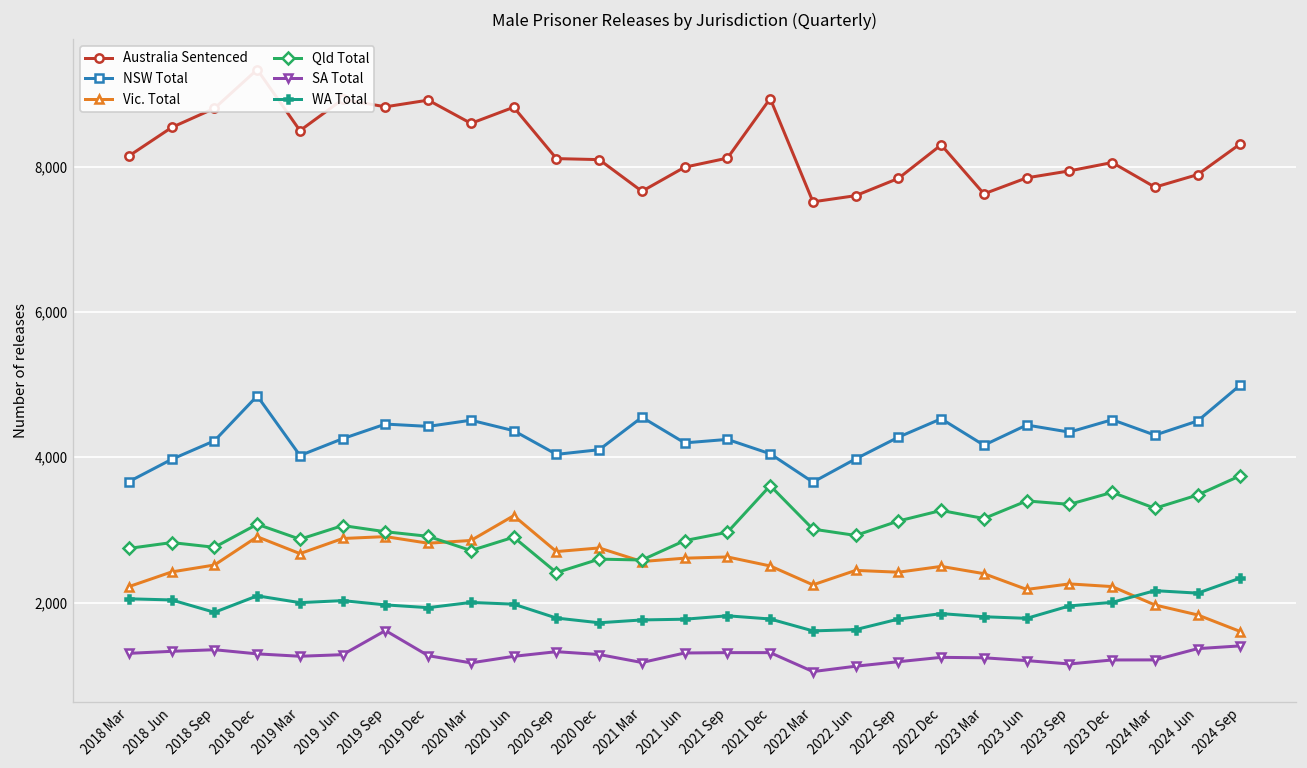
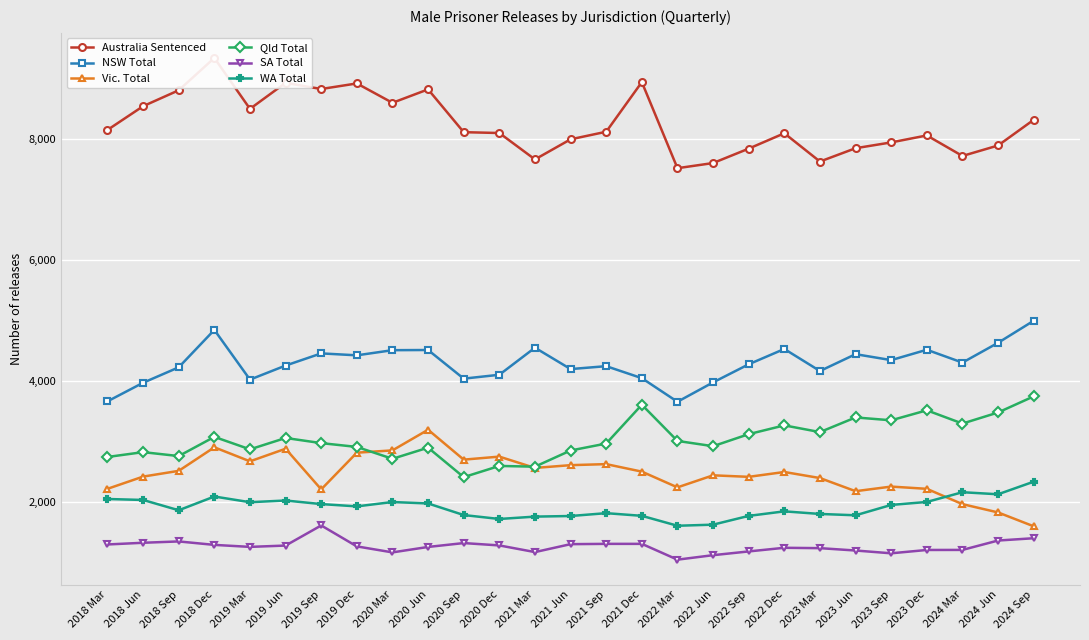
  {
    "Australia Sentenced": {
      "2018 Mar": "8,100",
      "2018 Jun": "8,500",
      "2018 Sep": "8,800",
      "2019 Mar": "8,500",
      "2019 Sep": "8,800",
      "2019 Dec": "8,900",
      "2020 Mar": "8,600",
      "2020 Jun": "8,800",
      "2020 Sep": "8,100",
      "2020 Dec": "8,100",
      "2021 Mar": "7,700",
      "2021 Jun": "8,000",
      "2021 Sep": "8,100",
      "2021 Dec": "8,900",
      "2022 Mar": "7,500",
      "2022 Jun": "7,600",
      "2022 Sep": "7,800",
-     "2022 Dec": "8,300",
+     "2022 Dec": "8,100",
      "2023 Mar": "7,600",
      "2023 Jun": "7,800",
      "2023 Sep": "7,900",
      "2023 Dec": "8,100",
      "2024 Mar": "7,700",
      "2024 Jun": "7,900",
      "2024 Sep": "8,300"
    },
    "NSW Total": {
      "2018 Mar": "3,700",
      "2018 Jun": "4,000",
      "2018 Sep": "4,200",
      "2018 Dec": "4,800",
      "2019 Mar": "4,000",
      "2019 Jun": "4,300",
      "2019 Sep": "4,500",
      "2019 Dec": "4,400",
      "2020 Mar": "4,500",
-     "2020 Jun": "4,400",
+     "2020 Jun": "4,500",
      "2020 Sep": "4,000",
      "2020 Dec": "4,100",
      "2021 Mar": "4,600",
      "2021 Jun": "4,200",
      "2021 Sep": "4,200",
      "2021 Dec": "4,000",
      "2022 Mar": "3,700",
      "2022 Jun": "4,000",
      "2022 Sep": "4,300",
      "2022 Dec": "4,500",
      "2023 Mar": "4,200",
      "2023 Jun": "4,400",
      "2023 Sep": "4,300",
      "2023 Dec": "4,500",
      "2024 Mar": "4,300",
-     "2024 Jun": "4,500",
+     "2024 Jun": "4,600",
      "2024 Sep": "5,000"
    },
    "Vic. Total": {
      "2018 Mar": "2,200",
      "2018 Jun": "2,400",
      "2018 Sep": "2,500",
      "2018 Dec": "2,900",
      "2019 Mar": "2,700",
      "2019 Jun": "2,900",
-     "2019 Sep": "2,900",
+     "2019 Sep": "2,200",
      "2019 Dec": "2,800",
      "2020 Mar": "2,900",
      "2020 Jun": "3,200",
      "2020 Sep": "2,700",
      "2020 Dec": "2,800",
      "2021 Jun": "2,600",
      "2021 Sep": "2,600",
      "2021 Dec": "2,500",
      "2022 Mar": "2,200",
      "2022 Jun": "2,400",
      "2022 Sep": "2,400",
      "2022 Dec": "2,500",
      "2023 Mar": "2,400",
      "2023 Jun": "2,200",
      "2023 Sep": "2,300",
      "2023 Dec": "2,200",
      "2024 Mar": "2,000",
      "2024 Jun": "1,800",
      "2024 Sep": "1,600"
    },
    "SA Total": {
      "2018 Mar": "1,300",
      "2018 Jun": "1,300",
      "2018 Sep": "1,400",
      "2018 Dec": "1,300",
      "2019 Mar": "1,300",
      "2019 Jun": "1,300",
      "2019 Sep": "1,600",
      "2019 Dec": "1,300",
      "2020 Mar": "1,200",
      "2020 Jun": "1,300",
      "2020 Sep": "1,300",
      "2020 Dec": "1,300",
      "2021 Mar": "1,200",
      "2021 Jun": "1,300",
      "2021 Sep": "1,300",
      "2021 Dec": "1,300",
      "2022 Mar": "1,000",
      "2022 Jun": "1,100",
      "2022 Sep": "1,200",
      "2022 Dec": "1,200",
      "2023 Mar": "1,200",
      "2023 Jun": "1,200",
      "2023 Sep": "1,200",
      "2023 Dec": "1,200",
      "2024 Mar": "1,200",
      "2024 Jun": "1,400",
      "2024 Sep": "1,400"
    }
  }
